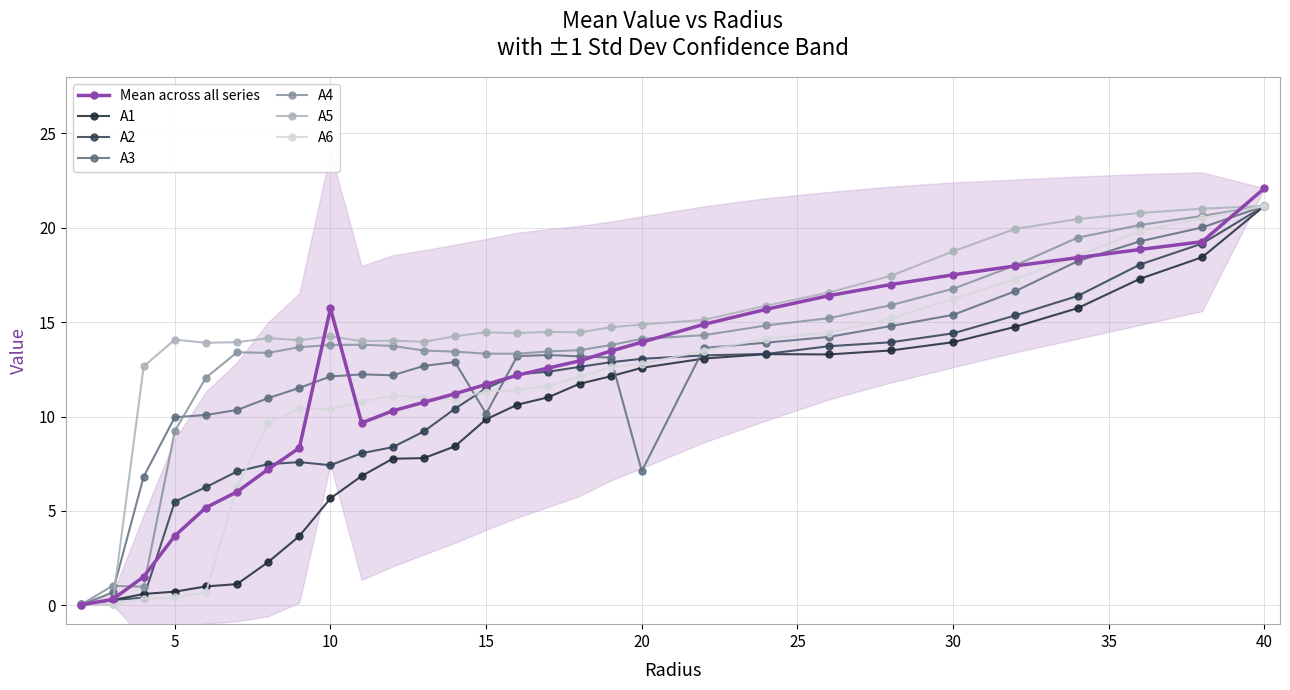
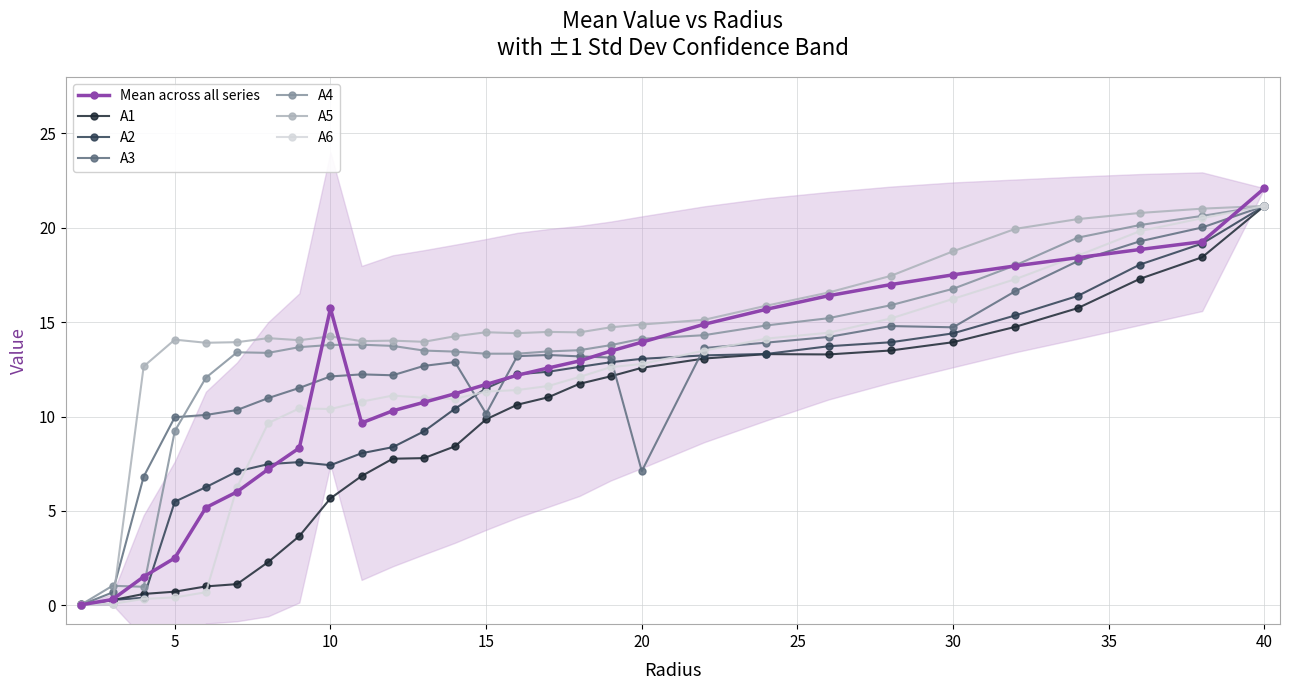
  {
    "Mean across all series": {
-     "5": 3.7,
+     "5": 2.5,
      "10": 15.7,
      "15": 11.7,
      "20": 13.9,
      "30": 17.5
    },
    "A3": {
      "5": 10.0,
      "10": 12.1,
      "15": 10.2,
      "20": 7.1,
-     "30": 15.4
+     "30": 14.7
    }
  }
